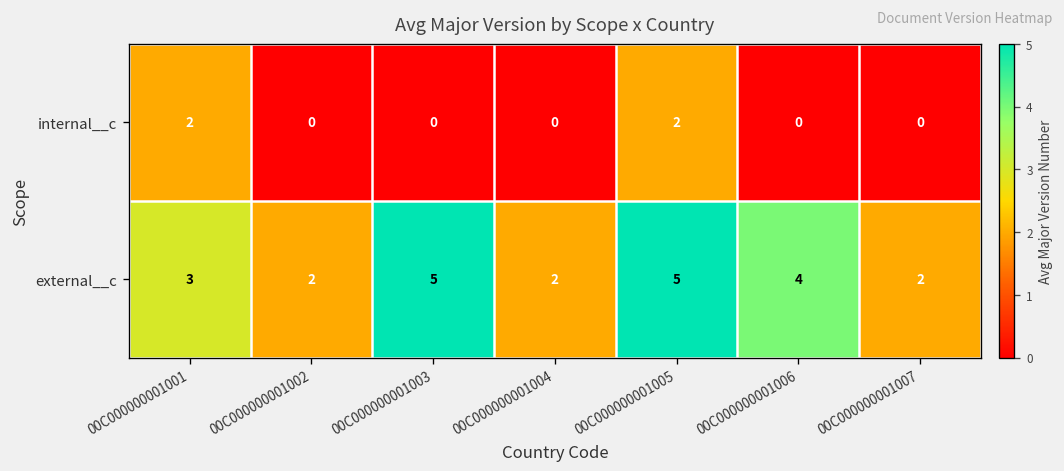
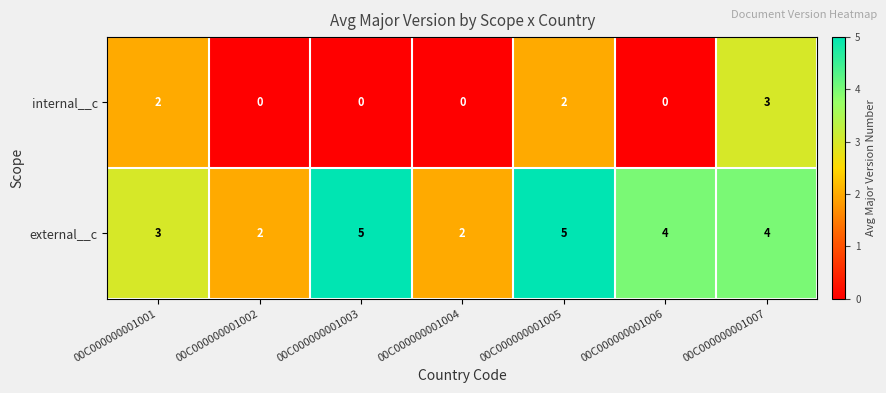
  {
    "internal__c": {
      "00C000000001001": 2,
      "00C000000001002": 0,
      "00C000000001003": 0,
      "00C000000001004": 0,
      "00C000000001005": 2,
      "00C000000001006": 0,
-     "00C000000001007": 0
+     "00C000000001007": 3
    },
    "external__c": {
      "00C000000001001": 3,
      "00C000000001002": 2,
      "00C000000001003": 5,
      "00C000000001004": 2,
      "00C000000001005": 5,
      "00C000000001006": 4,
-     "00C000000001007": 2
+     "00C000000001007": 4
    }
  }
